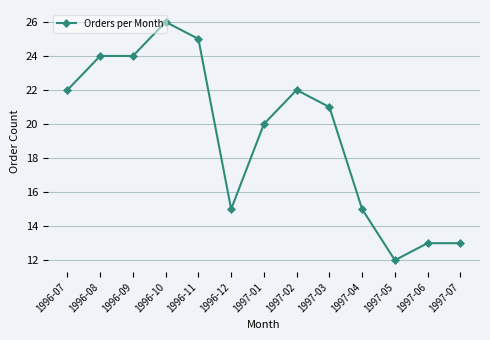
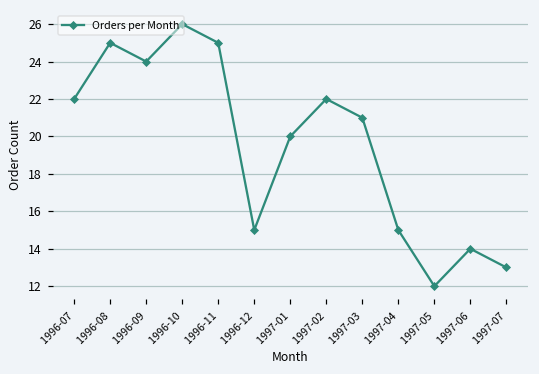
  {
    "1996-07": 22,
-   "1996-08": 24,
+   "1996-08": 25,
    "1996-09": 24,
    "1996-11": 25,
    "1996-12": 15,
    "1997-01": 20,
    "1997-02": 22,
    "1997-03": 21,
    "1997-04": 15,
    "1997-05": 12,
-   "1997-06": 13,
+   "1997-06": 14,
    "1997-07": 13
  }
